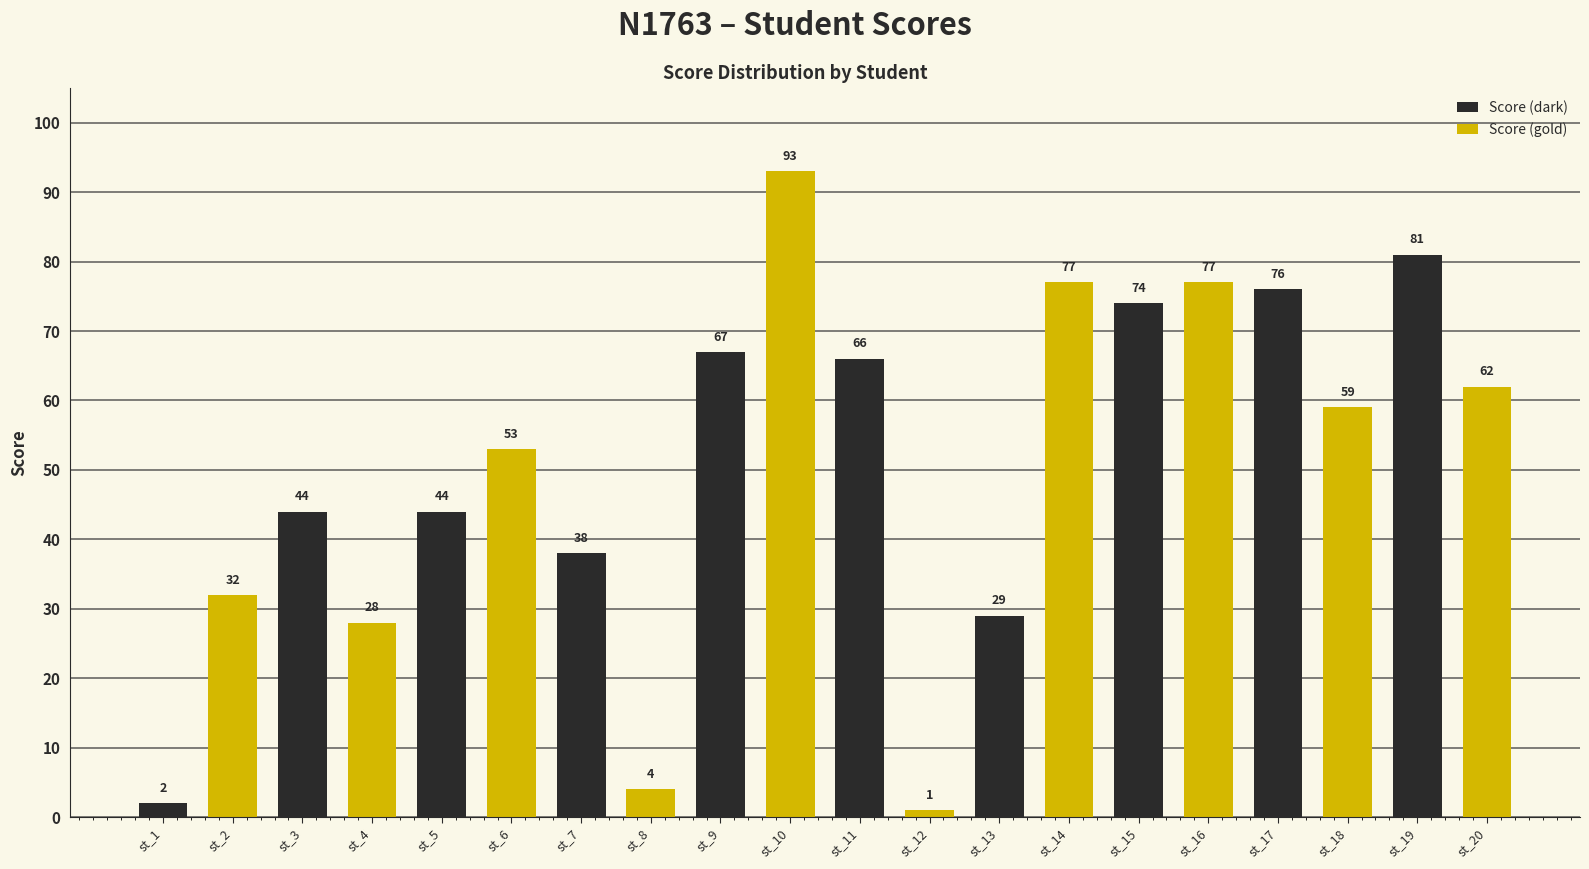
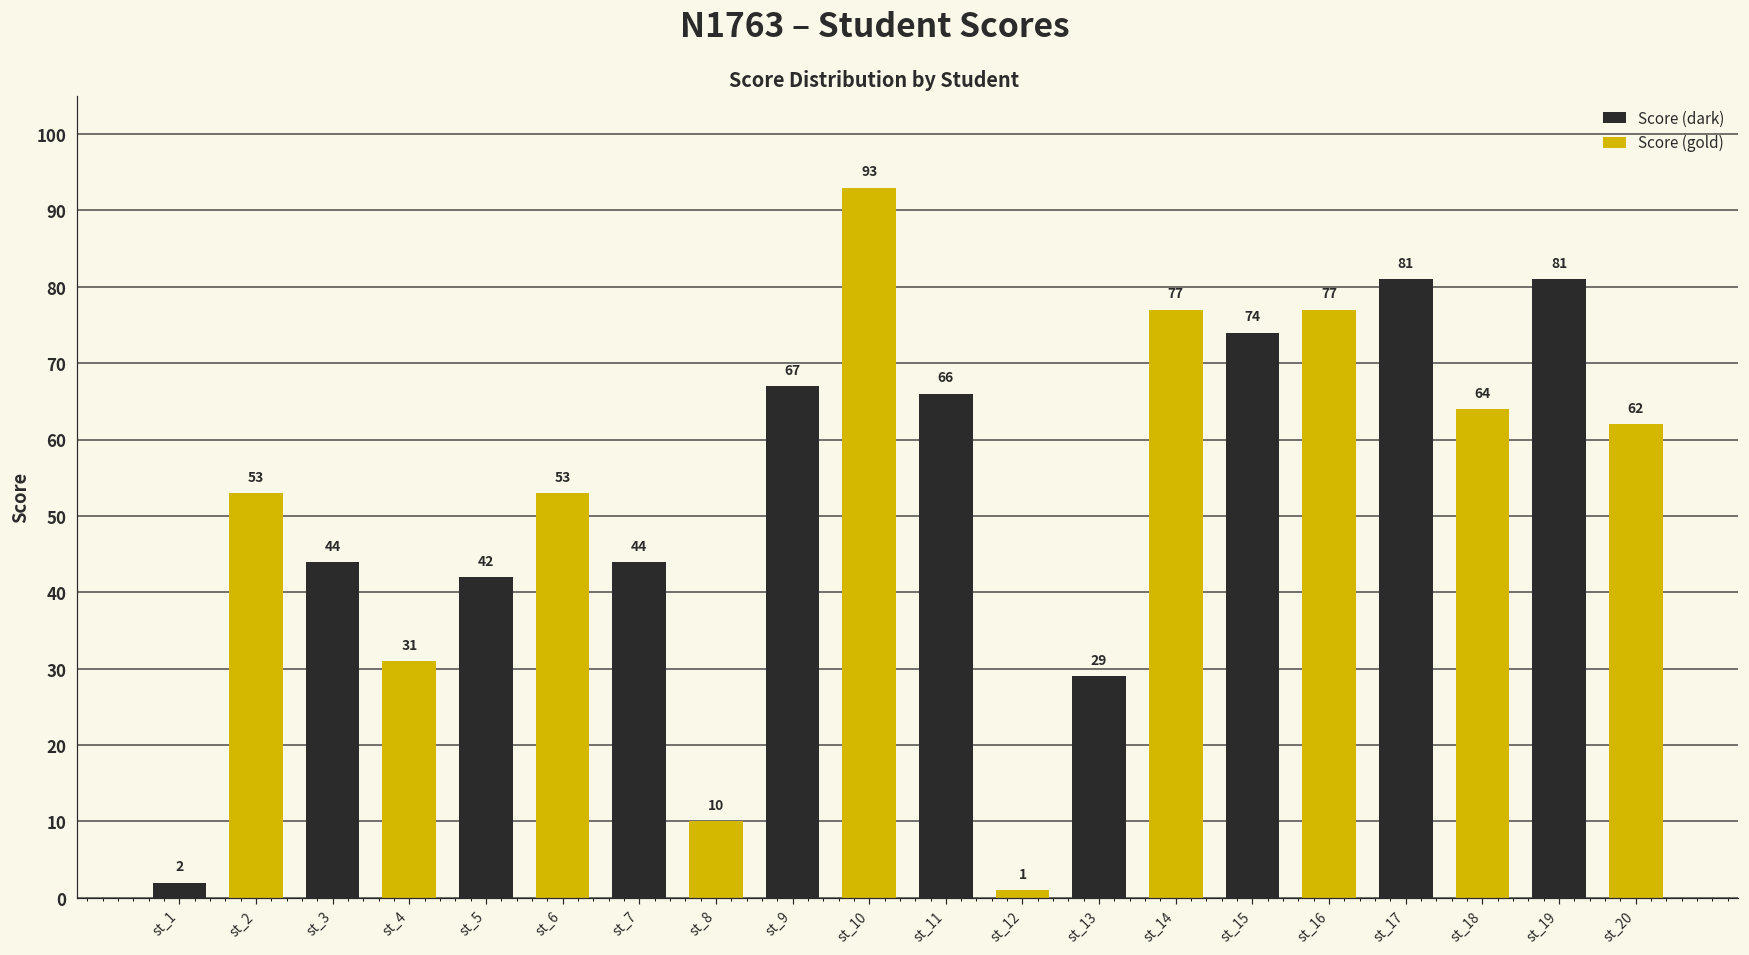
  {
    "Score (dark)": {
      "st_1": 2,
      "st_3": 44,
-     "st_5": 44,
-     "st_7": 38,
+     "st_5": 42,
+     "st_7": 44,
      "st_9": 67,
      "st_11": 66,
      "st_13": 29,
      "st_15": 74,
-     "st_17": 76,
+     "st_17": 81,
      "st_19": 81
    },
    "Score (gold)": {
-     "st_2": 32,
-     "st_4": 28,
+     "st_2": 53,
+     "st_4": 31,
      "st_6": 53,
-     "st_8": 4,
+     "st_8": 10,
      "st_10": 93,
      "st_12": 1,
      "st_14": 77,
      "st_16": 77,
-     "st_18": 59,
+     "st_18": 64,
      "st_20": 62
    }
  }
